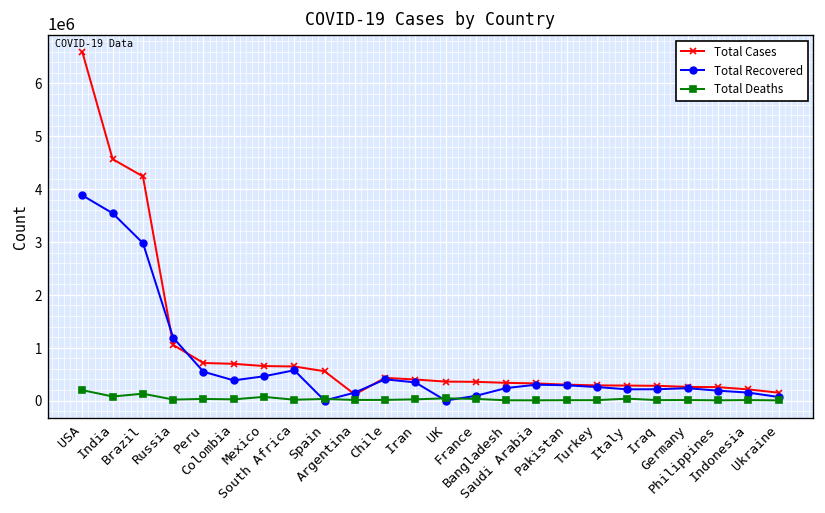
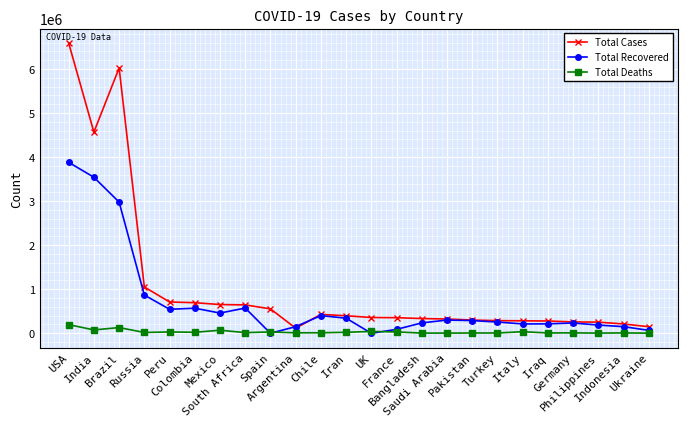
  {
    "Total Cases": {
      "USA": 6600000,
      "India": 4600000,
-     "Brazil": 4200000,
+     "Brazil": 6000000,
      "Russia": 1100000,
      "Peru": 700000,
      "Colombia": 700000,
      "Mexico": 700000,
      "South Africa": 600000,
      "Spain": 600000,
      "UK": 400000,
      "France": 400000,
      "Bangladesh": 300000,
      "Italy": 300000,
      "Iraq": 300000,
      "Philippines": 300000,
      "Indonesia": 200000,
      "Ukraine": 100000
    },
    "Total Recovered": {
      "USA": 3900000,
      "India": 3500000,
      "Brazil": 3000000,
-     "Russia": 1200000,
+     "Russia": 900000,
      "Peru": 500000,
-     "Colombia": 400000,
+     "Colombia": 600000,
      "Mexico": 500000,
      "South Africa": 600000,
      "Bangladesh": 200000,
      "Italy": 200000,
      "Iraq": 200000,
      "Philippines": 200000,
      "Indonesia": 200000,
      "Ukraine": 100000
    },
    "Total Deaths": {
      "USA": 200000,
      "India": 100000,
      "Brazil": 100000,
      "Russia": 0,
      "Peru": 0,
      "Colombia": 0,
      "Mexico": 100000,
      "South Africa": 0,
      "Argentina": 0,
      "Chile": 0,
      "Iran": 0,
      "Bangladesh": 0,
      "Saudi Arabia": 0,
      "Pakistan": 0,
      "Turkey": 0,
      "Italy": 0,
      "Iraq": 0,
      "Germany": 0,
      "Philippines": 0,
      "Indonesia": 0,
      "Ukraine": 0
    }
  }
